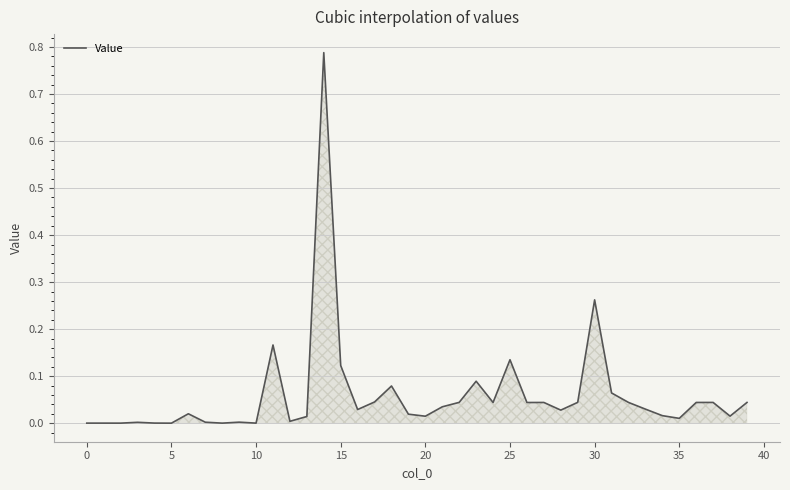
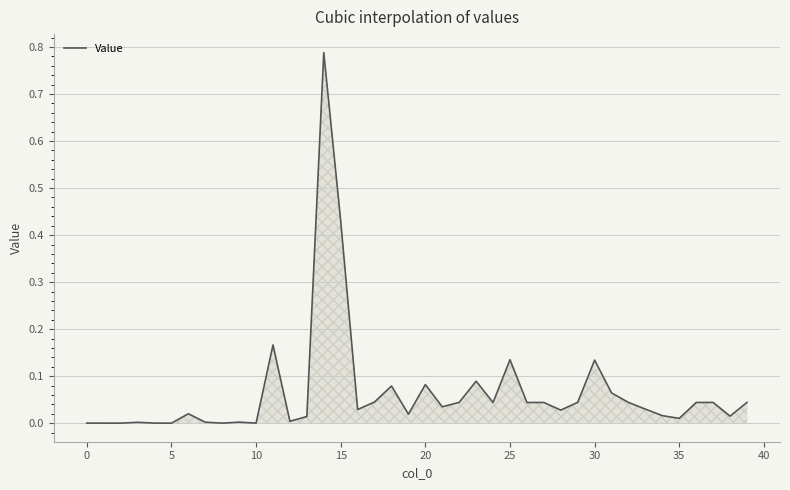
  {
    "0": 0.00,
    "5": 0.00,
    "10": 0.00,
-   "15": 0.12,
-   "20": 0.01,
+   "15": 0.43,
+   "20": 0.08,
    "25": 0.13,
-   "30": 0.26,
+   "30": 0.13,
    "35": 0.01
  }
